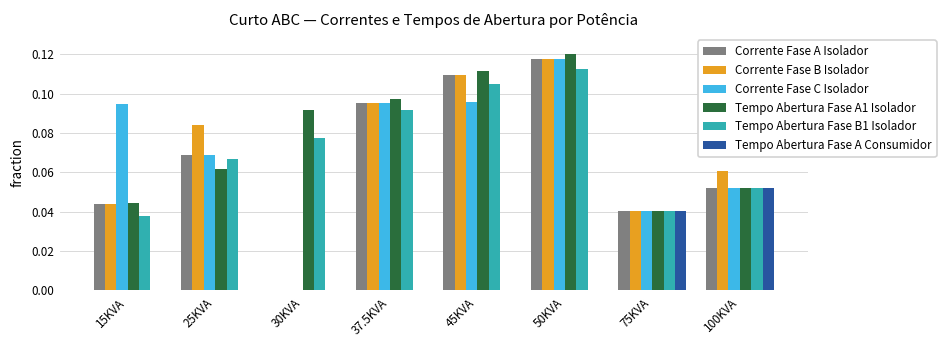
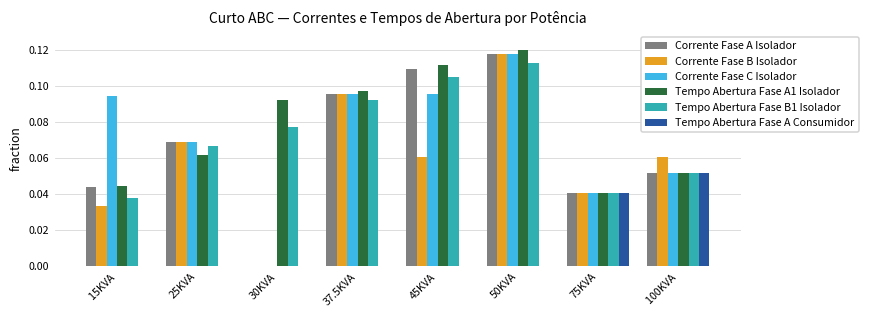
  {
    "Corrente Fase A Isolador": {
      "15KVA": 0.044,
      "25KVA": 0.069,
      "37.5KVA": 0.095,
      "45KVA": 0.109,
      "50KVA": 0.118,
      "75KVA": 0.040,
      "100KVA": 0.052
    },
    "Corrente Fase B Isolador": {
-     "15KVA": 0.044,
-     "25KVA": 0.084,
+     "15KVA": 0.033,
+     "25KVA": 0.069,
      "37.5KVA": 0.095,
-     "45KVA": 0.109,
+     "45KVA": 0.061,
      "50KVA": 0.118,
      "75KVA": 0.040,
      "100KVA": 0.061
    },
    "Tempo Abertura Fase A1 Isolador": {
      "15KVA": 0.044,
      "25KVA": 0.062,
      "30KVA": 0.092,
      "37.5KVA": 0.097,
      "45KVA": 0.111,
      "50KVA": 0.120,
      "75KVA": 0.041,
      "100KVA": 0.052
    },
    "Tempo Abertura Fase A Consumidor": {
      "15KVA": 0.000,
      "25KVA": 0.000,
      "30KVA": 0.000,
      "37.5KVA": 0.000,
      "45KVA": 0.000,
      "50KVA": 0.000,
      "75KVA": 0.041,
      "100KVA": 0.052
    }
  }
